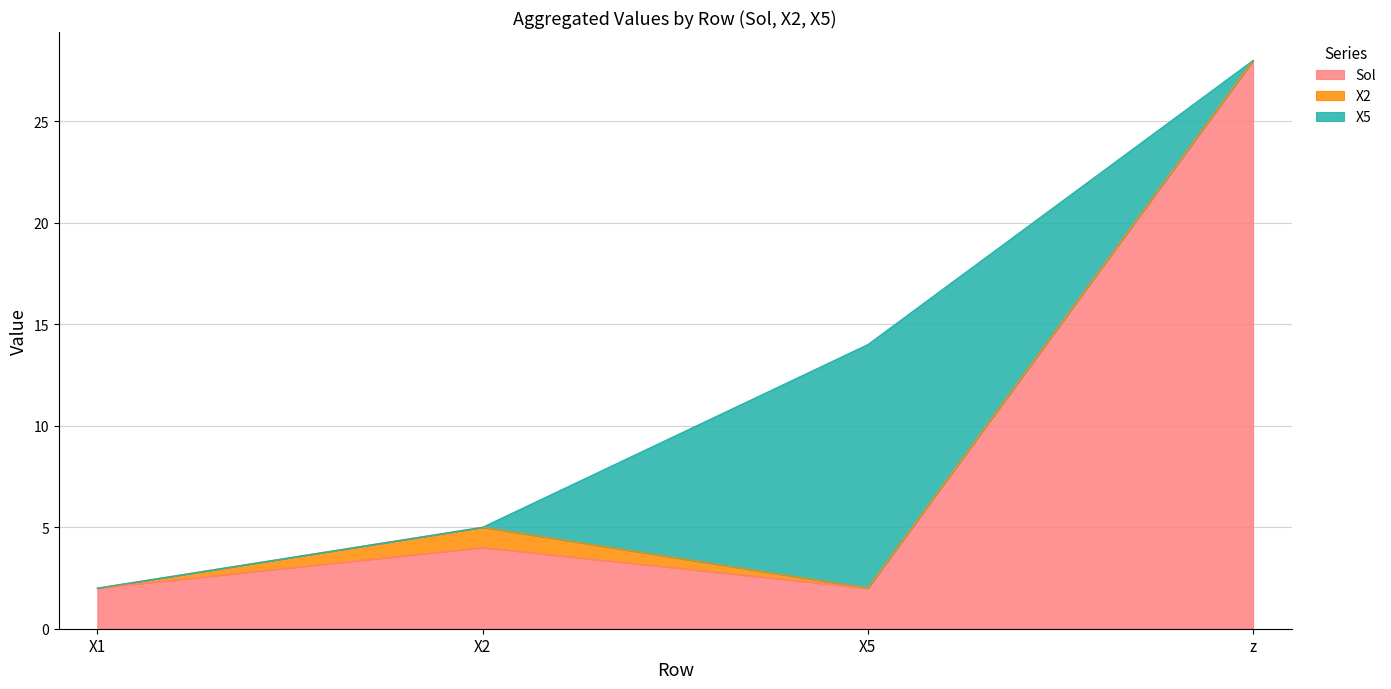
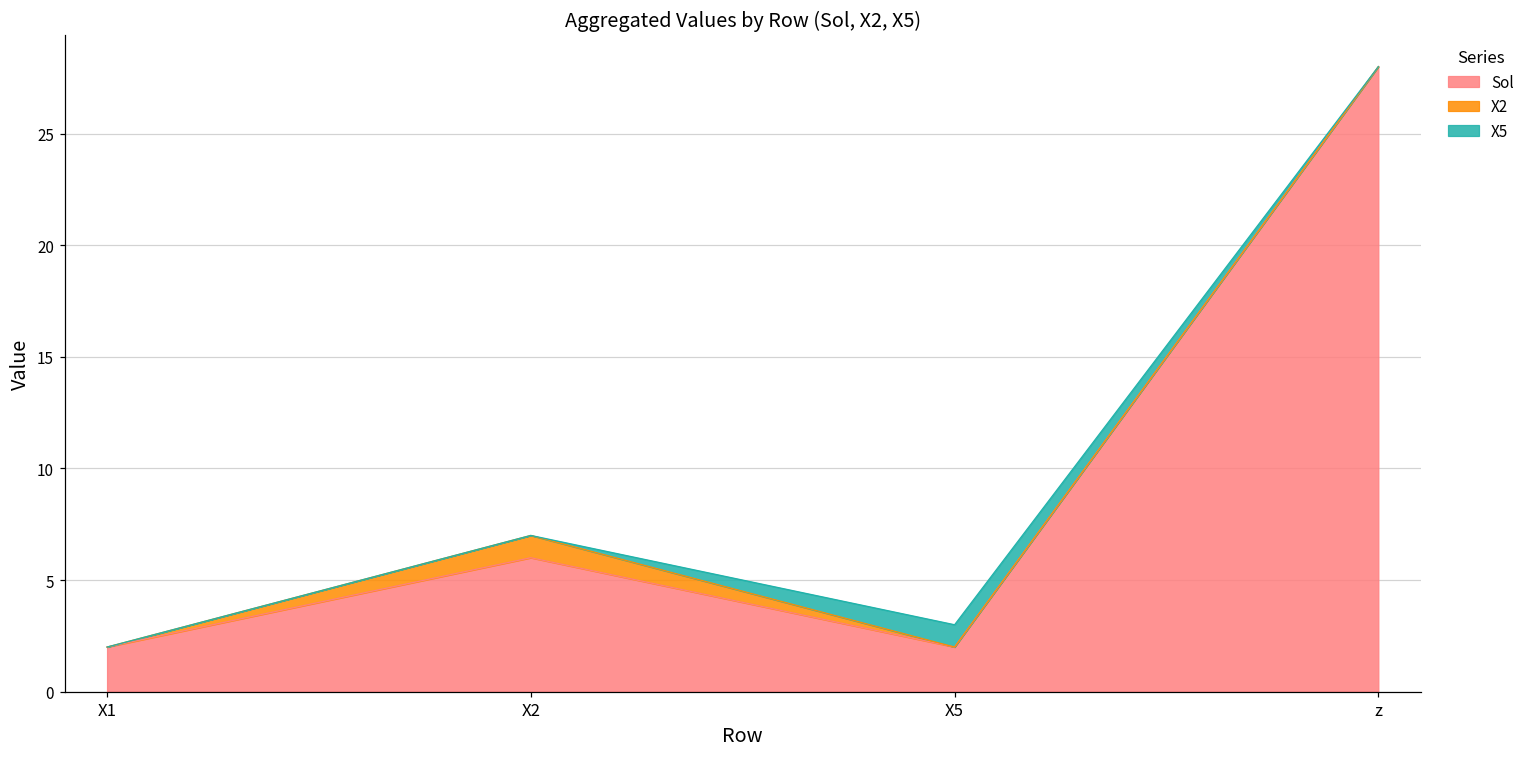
  {
    "Sol": {
-     "X2": 4
+     "X2": 6
    },
    "X5": {
-     "X5": 12
+     "X5": 1
    }
  }
